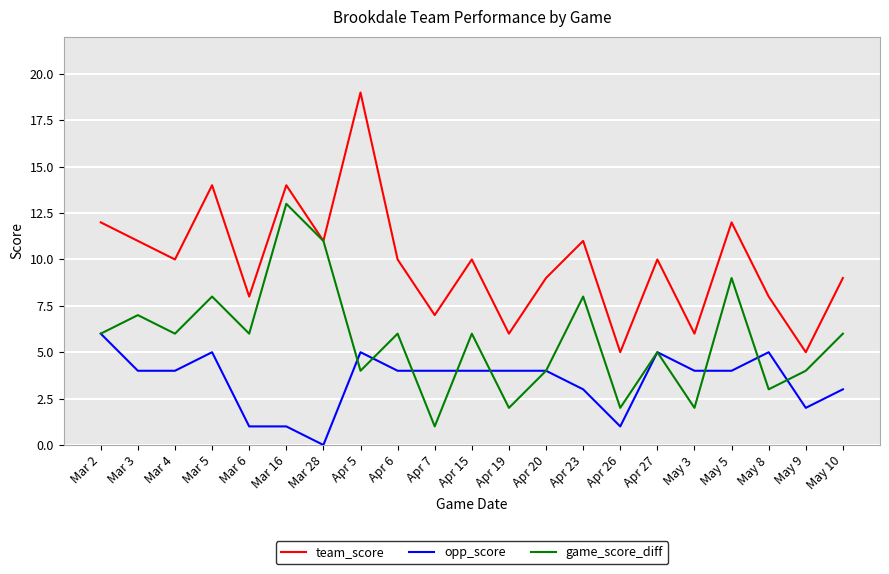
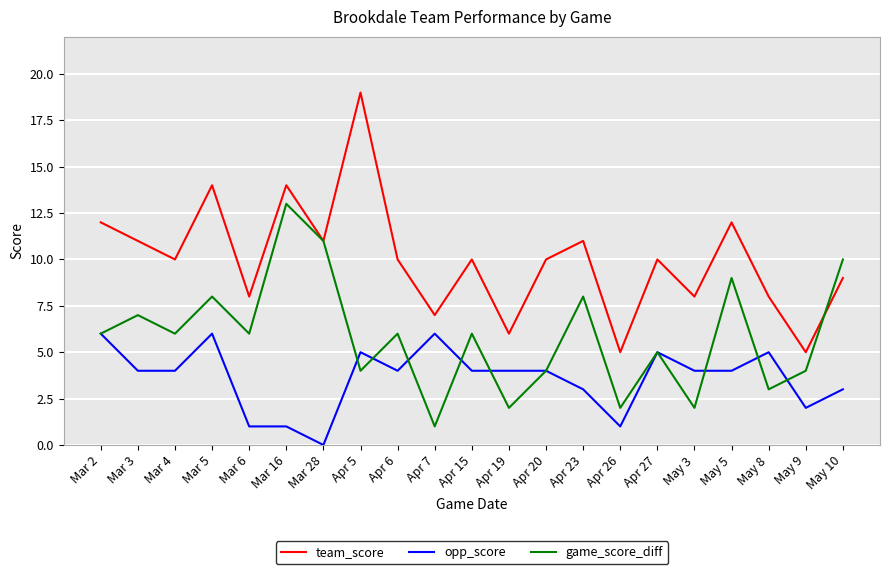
  {
    "team_score": {
      "Mar 2": 12,
      "Mar 3": 11,
      "Mar 4": 10,
      "Mar 5": 14,
      "Mar 6": 8,
      "Mar 16": 14,
      "Apr 5": 19,
      "Apr 6": 10,
      "Apr 7": 7,
      "Apr 15": 10,
      "Apr 19": 6,
-     "Apr 20": 9,
+     "Apr 20": 10,
      "Apr 23": 11,
      "Apr 26": 5,
      "Apr 27": 10,
-     "May 3": 6,
+     "May 3": 8,
      "May 5": 12,
      "May 8": 8,
      "May 9": 5,
      "May 10": 9
    },
    "opp_score": {
      "Mar 3": 4,
      "Mar 4": 4,
-     "Mar 5": 5,
+     "Mar 5": 6,
      "Mar 6": 1,
      "Mar 16": 1,
      "Mar 28": 0,
      "Apr 5": 5,
      "Apr 6": 4,
-     "Apr 7": 4,
+     "Apr 7": 6,
      "Apr 15": 4,
      "Apr 19": 4,
      "Apr 23": 3,
      "Apr 26": 1,
      "May 3": 4,
      "May 5": 4,
      "May 8": 5,
      "May 9": 2,
      "May 10": 3
    },
    "game_score_diff": {
      "Mar 3": 7,
      "Mar 4": 6,
      "Mar 5": 8,
      "Mar 6": 6,
      "Mar 16": 13,
      "Apr 5": 4,
      "Apr 6": 6,
      "Apr 7": 1,
      "Apr 15": 6,
      "Apr 19": 2,
      "Apr 23": 8,
      "Apr 26": 2,
      "May 3": 2,
      "May 5": 9,
      "May 8": 3,
      "May 9": 4,
-     "May 10": 6
+     "May 10": 10
    }
  }
